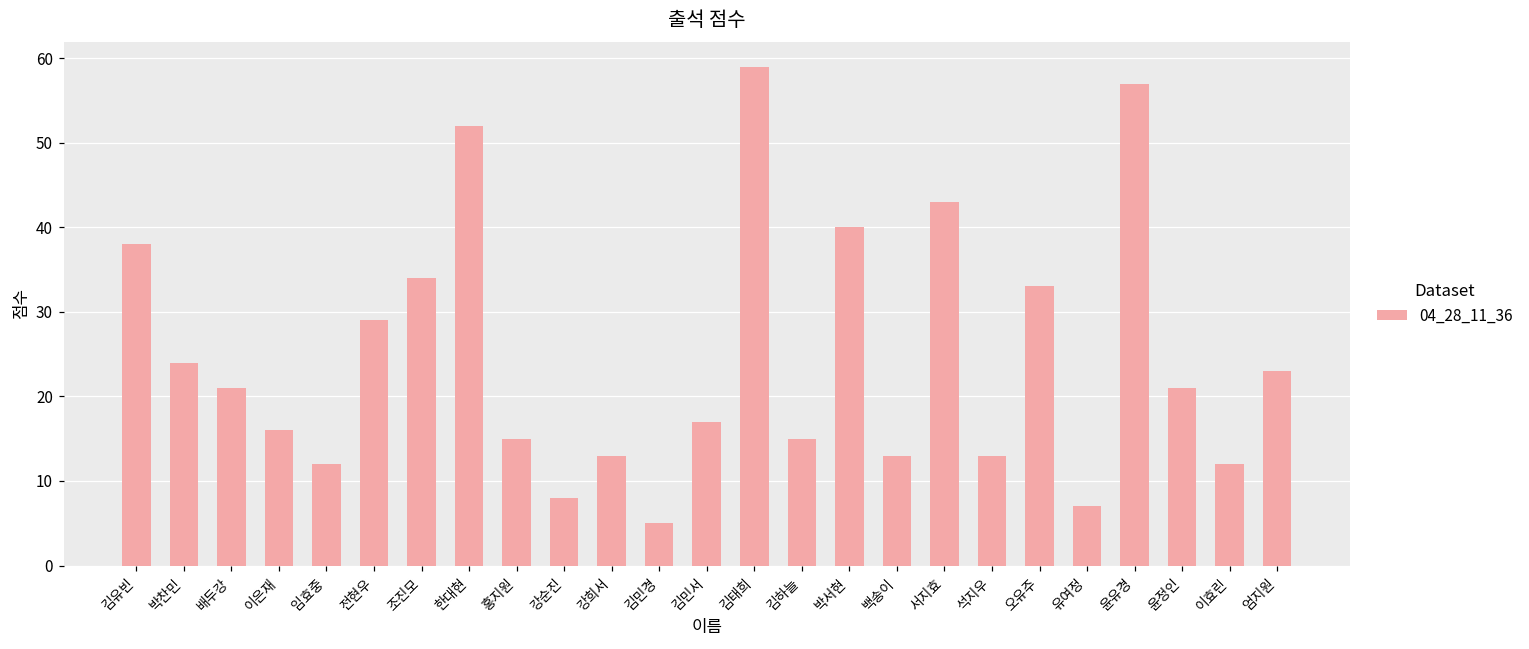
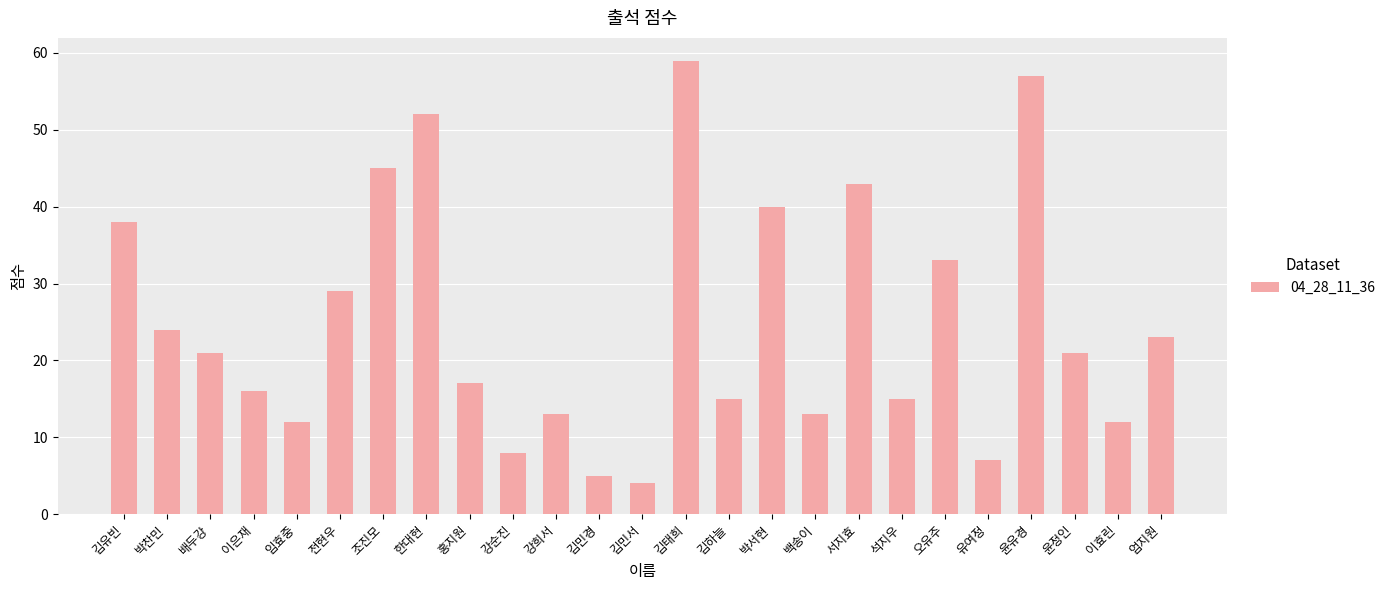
  {
    "김유빈": 38,
    "박찬민": 24,
    "배두강": 21,
    "이은재": 16,
    "임효중": 12,
    "전현우": 29,
-   "조진모": 34,
+   "조진모": 45,
    "한대현": 52,
-   "홍지원": 15,
+   "홍지원": 17,
    "강순진": 8,
    "강희서": 13,
    "김민경": 5,
-   "김민서": 17,
+   "김민서": 4,
    "김태희": 59,
    "김하늘": 15,
    "박서현": 40,
    "백송이": 13,
    "서지효": 43,
-   "석지우": 13,
+   "석지우": 15,
    "오유주": 33,
    "유여정": 7,
    "윤유경": 57,
    "윤정인": 21,
    "이효린": 12,
    "엄지원": 23
  }
